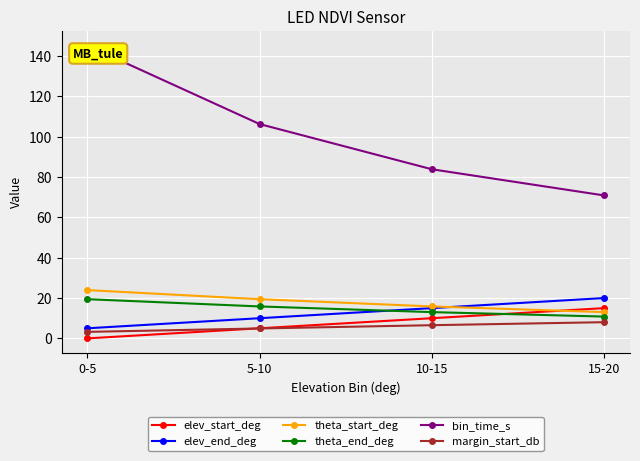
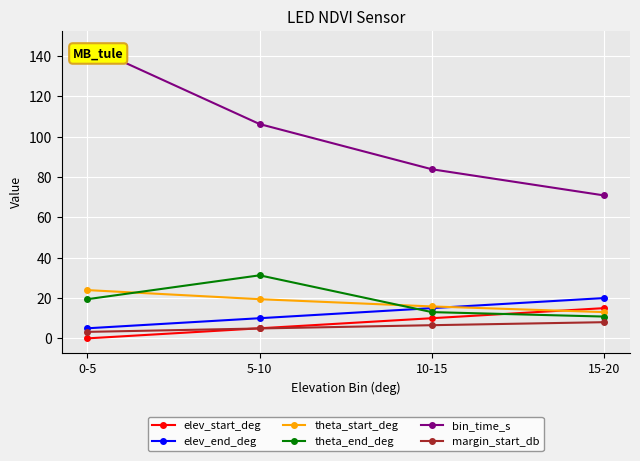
  {
    "elev_start_deg": {
      "0-5": 0,
      "10-15": 10,
      "15-20": 15
    },
    "elev_end_deg": {
      "0-5": 5,
      "5-10": 10,
      "15-20": 20
    },
    "theta_start_deg": {
      "0-5": 24,
      "5-10": 19,
      "15-20": 13
    },
    "theta_end_deg": {
      "0-5": 19,
-     "5-10": 16,
+     "5-10": 31,
      "10-15": 13,
      "15-20": 11
    },
    "bin_time_s": {
      "5-10": 106,
      "10-15": 84,
      "15-20": 71
    },
    "margin_start_db": {
      "0-5": 3,
      "10-15": 7,
      "15-20": 8
    }
  }
